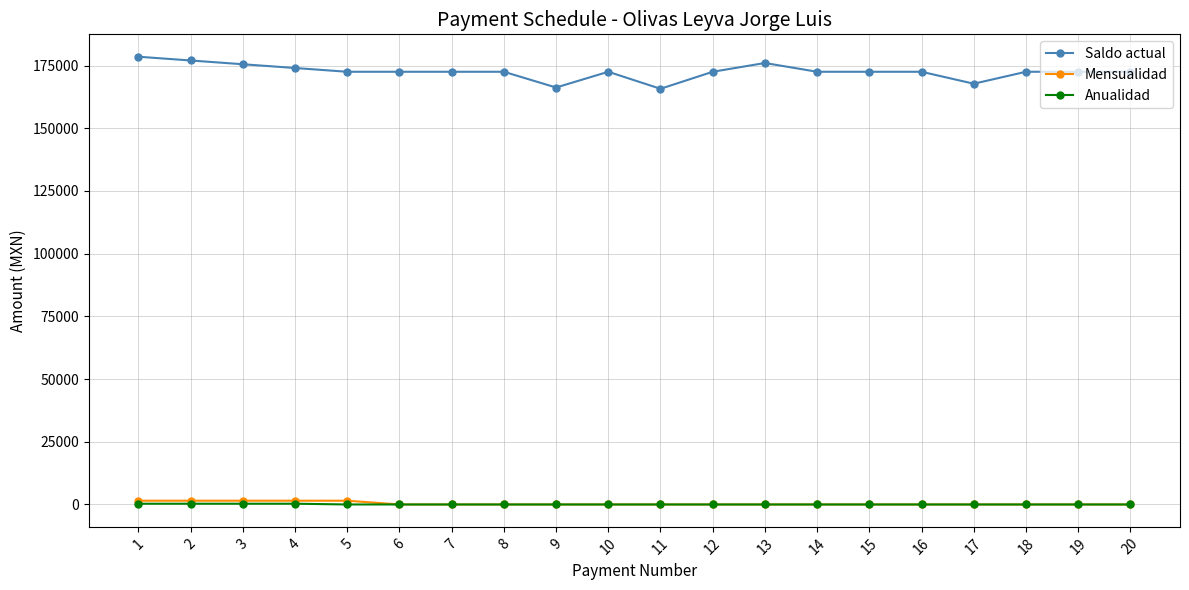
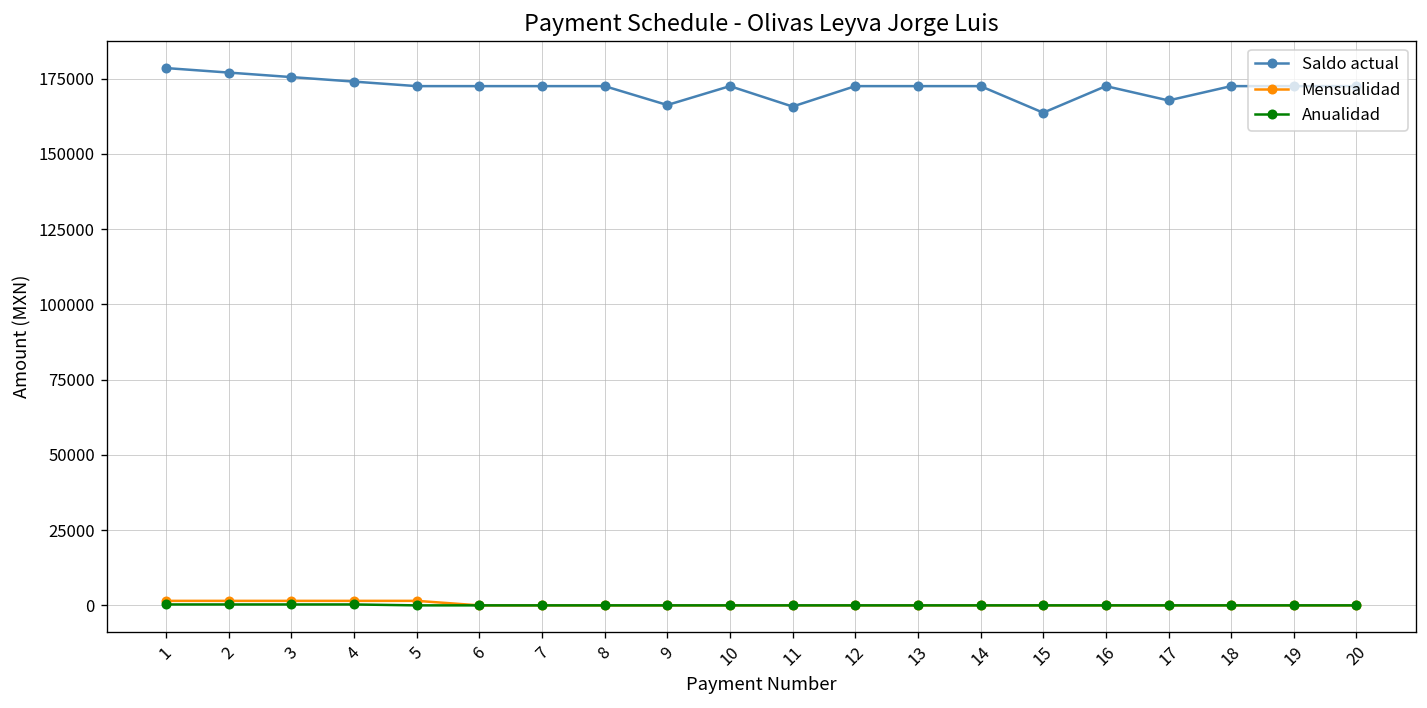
  {
    "Saldo actual": {
      "1": 179000,
      "2": 177000,
      "3": 176000,
      "4": 174000,
      "5": 173000,
      "6": 173000,
      "7": 173000,
      "8": 173000,
      "9": 166000,
      "10": 173000,
      "11": 166000,
      "12": 173000,
-     "13": 176000,
+     "13": 173000,
      "14": 173000,
-     "15": 173000,
+     "15": 164000,
      "16": 173000,
      "17": 168000,
      "18": 173000
    },
    "Mensualidad": {
      "1": 2000,
      "2": 2000,
      "3": 2000,
      "4": 2000,
      "5": 2000
    },
    "Anualidad": {
      "1": 0,
      "2": 0,
      "3": 0,
      "4": 0,
      "5": 0
    }
  }
